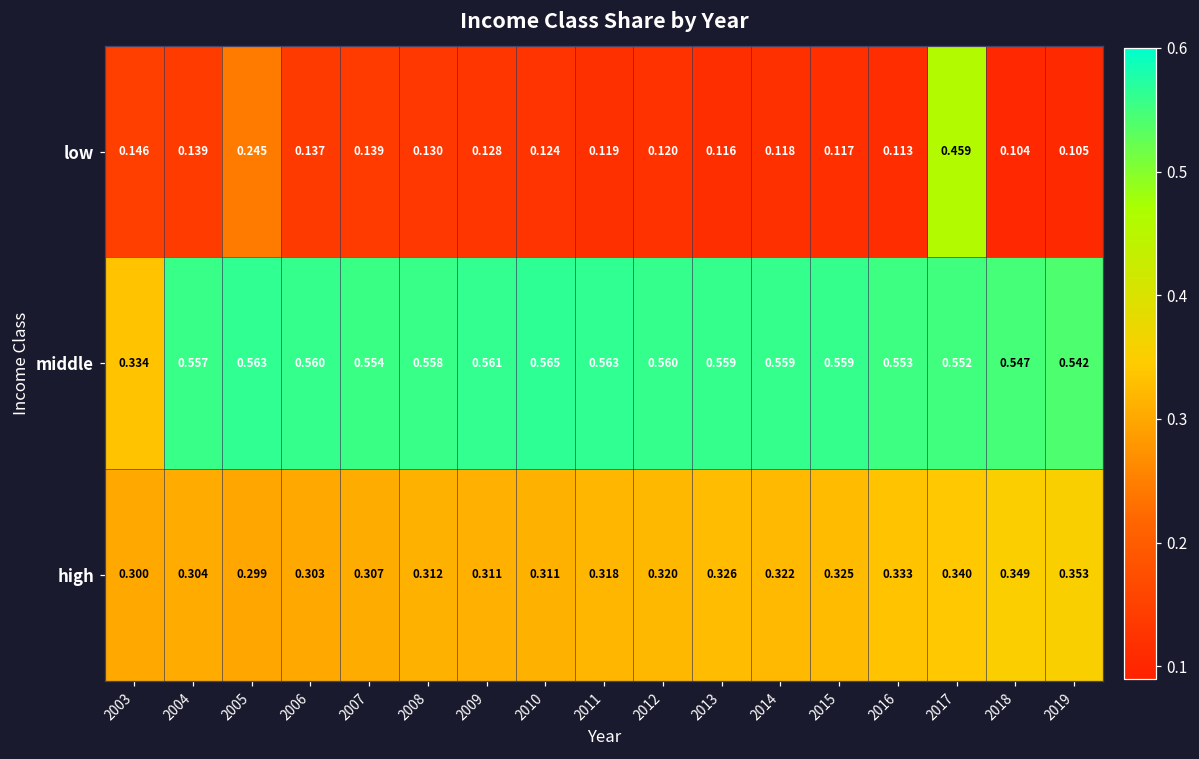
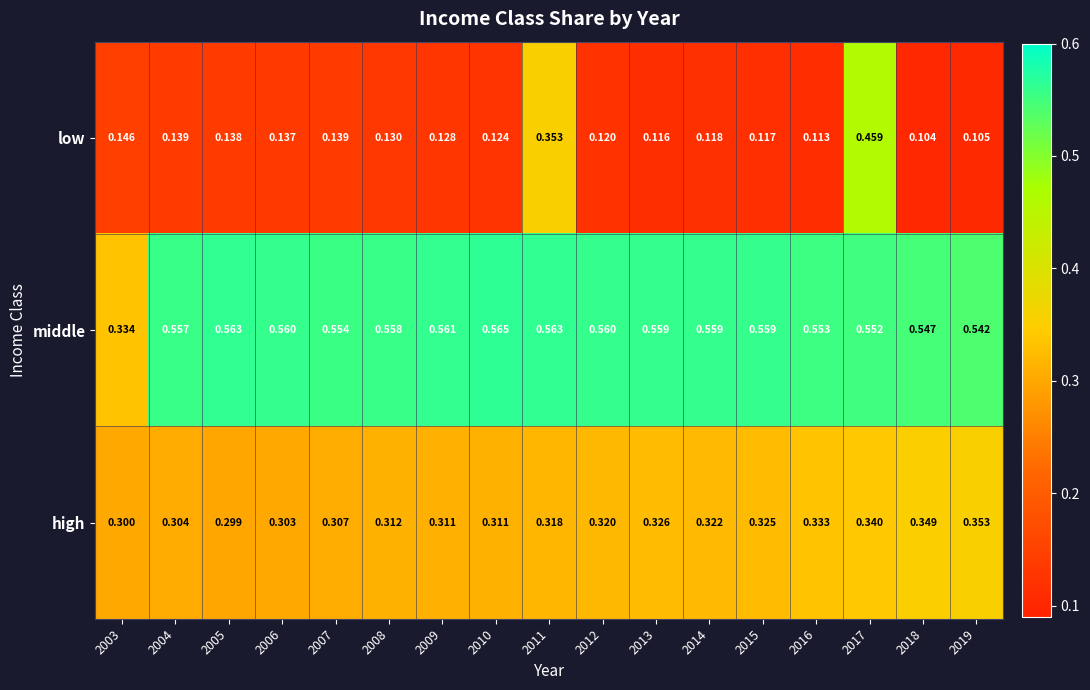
  {
    "low": {
      "2003": 0.146,
      "2004": 0.139,
-     "2005": 0.245,
+     "2005": 0.138,
      "2006": 0.137,
      "2007": 0.139,
      "2008": 0.130,
      "2009": 0.128,
      "2010": 0.124,
-     "2011": 0.119,
+     "2011": 0.353,
      "2012": 0.120,
      "2013": 0.116,
      "2014": 0.118,
      "2015": 0.117,
      "2016": 0.113,
      "2017": 0.459,
      "2018": 0.104,
      "2019": 0.105
    },
    "middle": {
      "2003": 0.334,
      "2004": 0.557,
      "2005": 0.563,
      "2006": 0.560,
      "2007": 0.554,
      "2008": 0.558,
      "2009": 0.561,
      "2010": 0.565,
      "2011": 0.563,
      "2012": 0.560,
      "2013": 0.559,
      "2014": 0.559,
      "2015": 0.559,
      "2016": 0.553,
      "2017": 0.552,
      "2018": 0.547,
      "2019": 0.542
    },
    "high": {
      "2003": 0.300,
      "2004": 0.304,
      "2005": 0.299,
      "2006": 0.303,
      "2007": 0.307,
      "2008": 0.312,
      "2009": 0.311,
      "2010": 0.311,
      "2011": 0.318,
      "2012": 0.320,
      "2013": 0.326,
      "2014": 0.322,
      "2015": 0.325,
      "2016": 0.333,
      "2017": 0.340,
      "2018": 0.349,
      "2019": 0.353
    }
  }
